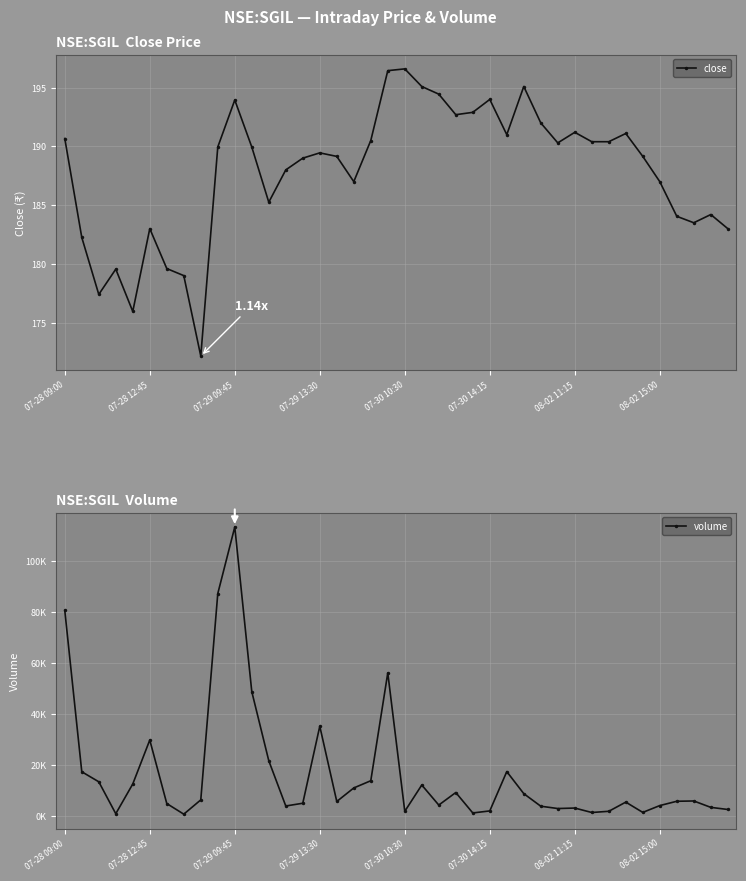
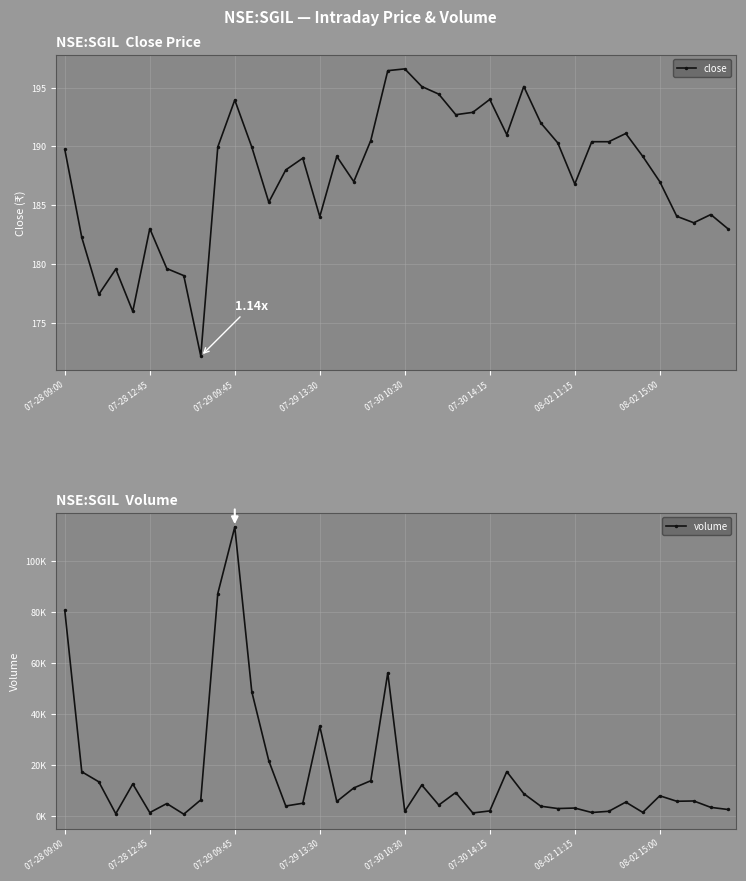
  {
    "NSE:SGIL Close Price": {
-     "07-28 09:00": 190.7,
+     "07-28 09:00": 189.8,
      "07-28 12:45": 183.0,
      "07-29 09:45": 194.0,
-     "07-29 13:30": 189.5,
+     "07-29 13:30": 184.0,
      "07-30 10:30": 196.6,
      "07-30 14:15": 194.0,
-     "08-02 11:15": 191.2,
+     "08-02 11:15": 186.8,
      "08-02 15:00": 187.0
    },
    "NSE:SGIL Volume": {
      "07-28 09:00": 81000,
-     "07-28 12:45": 30000,
+     "07-28 12:45": 1000,
      "07-29 09:45": 114000,
      "07-29 13:30": 35000,
      "07-30 10:30": 2000,
      "07-30 14:15": 2000,
      "08-02 11:15": 3000,
-     "08-02 15:00": 4000
+     "08-02 15:00": 8000
    }
  }
